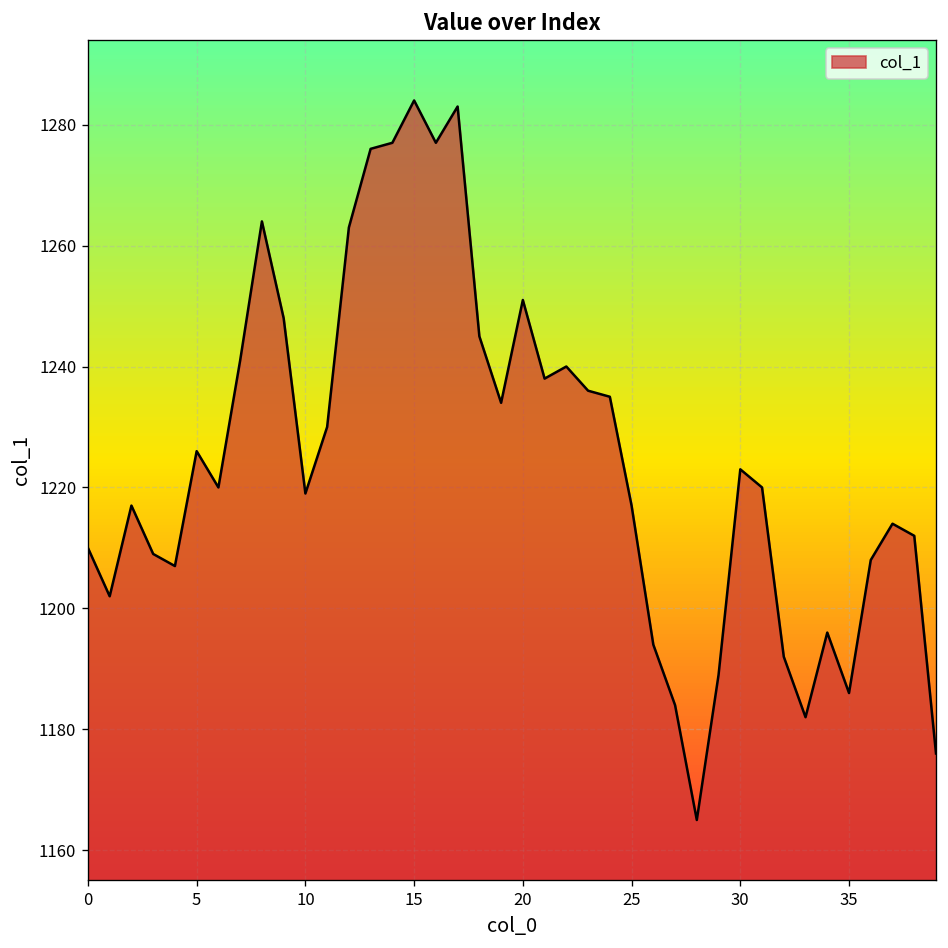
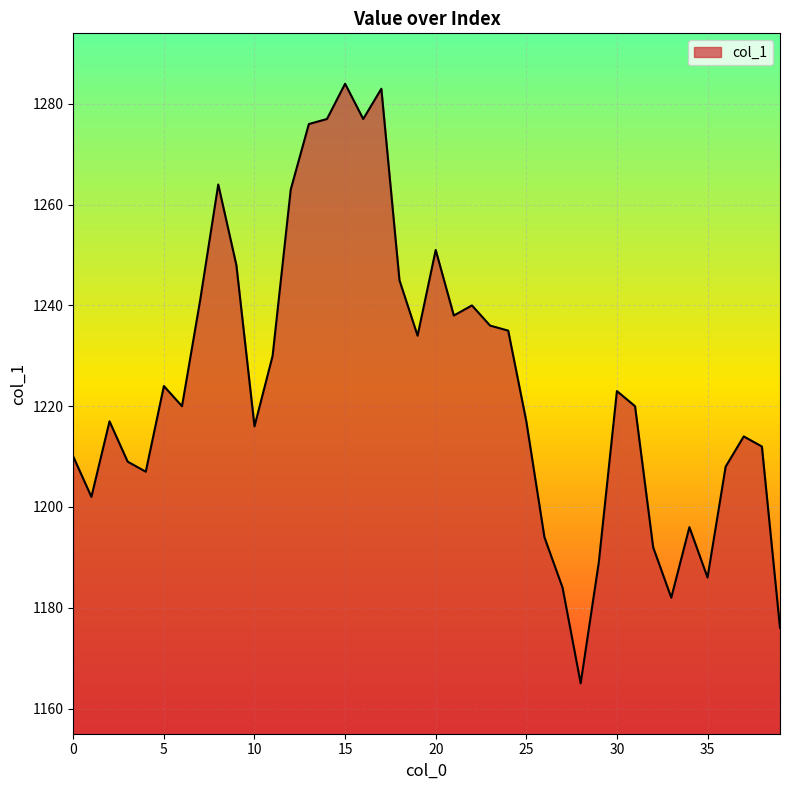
  {
    "0": 1210,
-   "5": 1226,
-   "10": 1219,
+   "5": 1224,
+   "10": 1216,
    "15": 1284,
    "20": 1251,
    "25": 1217,
    "30": 1223,
    "35": 1186
  }
